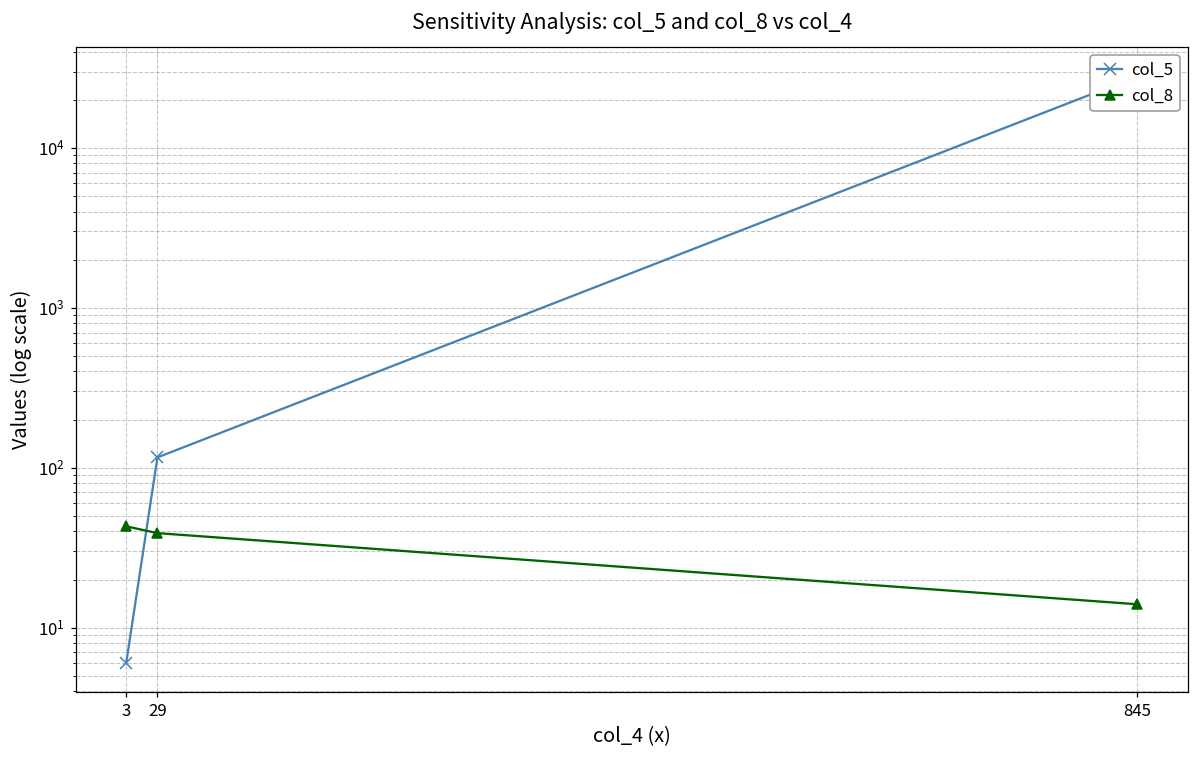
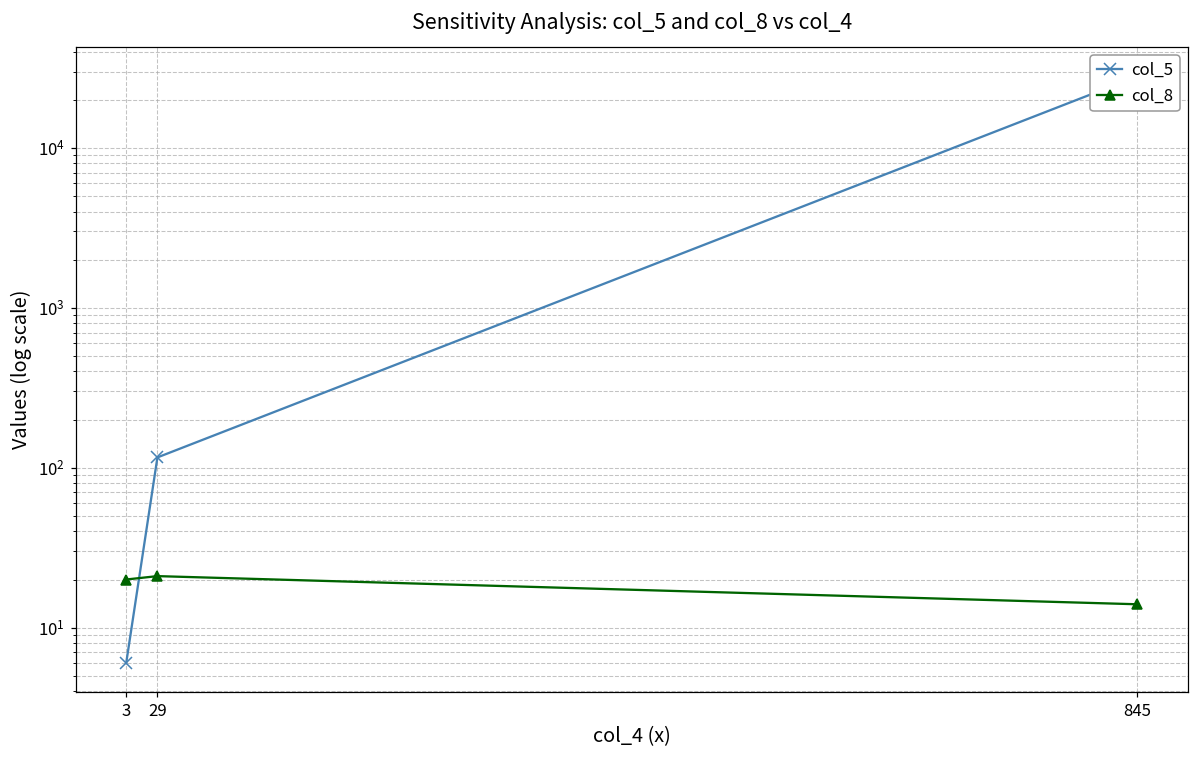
  {
    "col_5": {
      "3": 6,
      "29": 120
    },
    "col_8": {
-     "3": 43,
-     "29": 39,
+     "3": 20,
+     "29": 21,
      "845": 14
    }
  }
